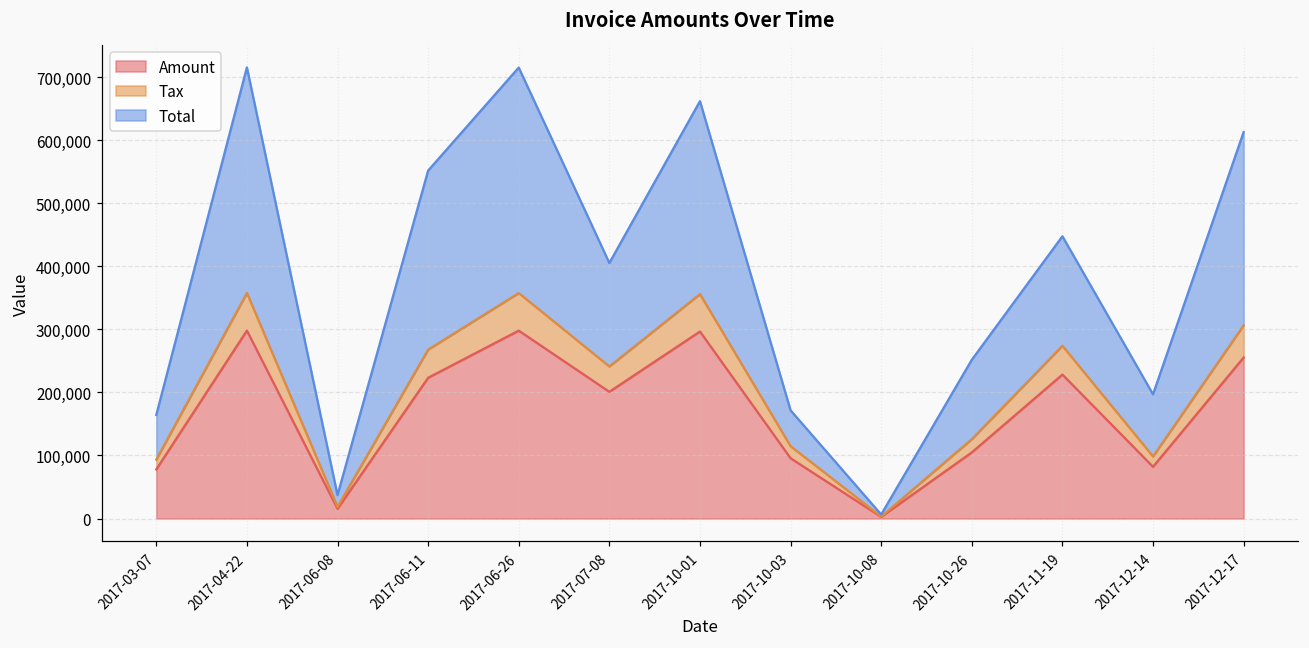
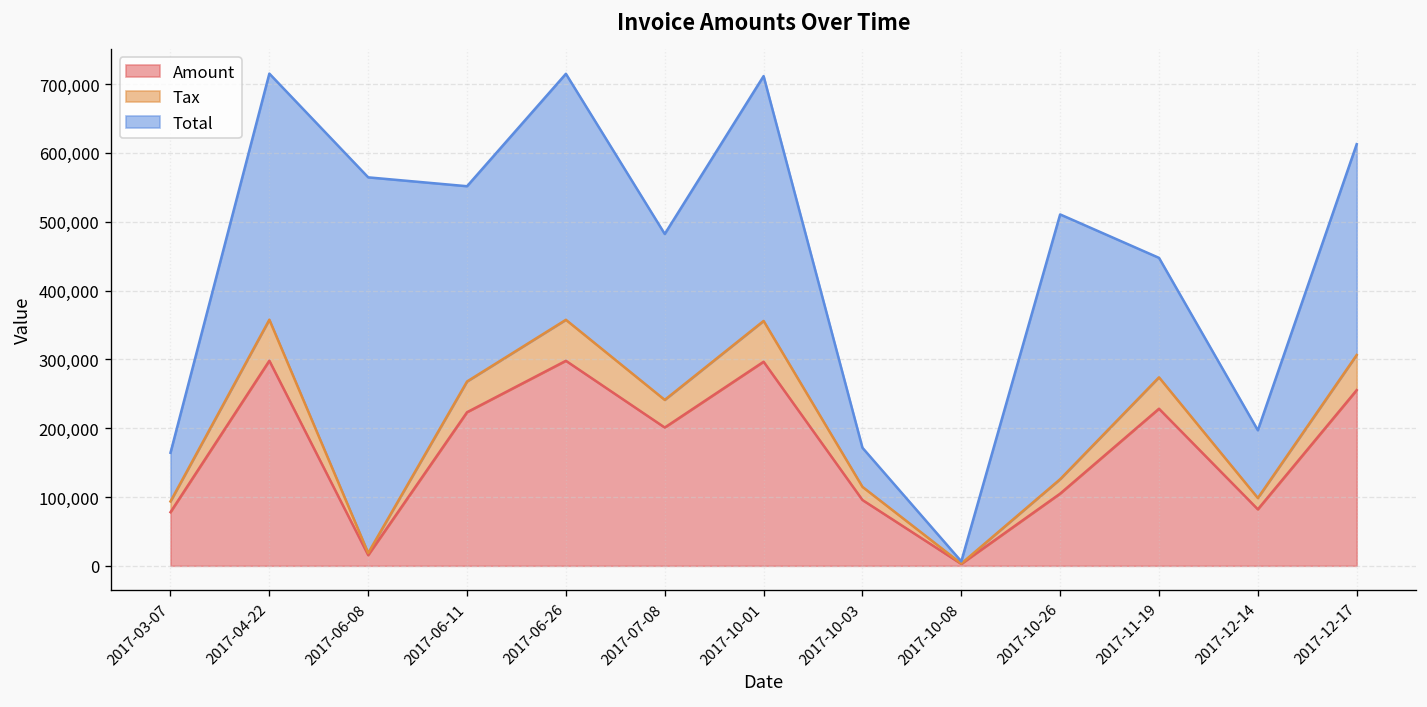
  {
    "Total": {
      "2017-03-07": "70,000",
      "2017-04-22": "360,000",
-     "2017-06-08": "20,000",
+     "2017-06-08": "550,000",
      "2017-06-11": "280,000",
      "2017-06-26": "360,000",
-     "2017-07-08": "160,000",
-     "2017-10-01": "310,000",
+     "2017-07-08": "240,000",
+     "2017-10-01": "360,000",
      "2017-10-03": "60,000",
-     "2017-10-26": "130,000",
+     "2017-10-26": "380,000",
      "2017-11-19": "170,000",
      "2017-12-14": "100,000",
      "2017-12-17": "310,000"
    }
  }
